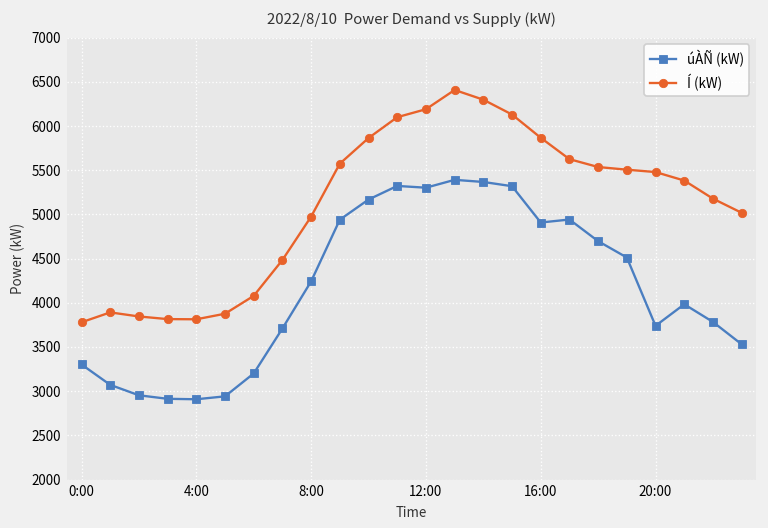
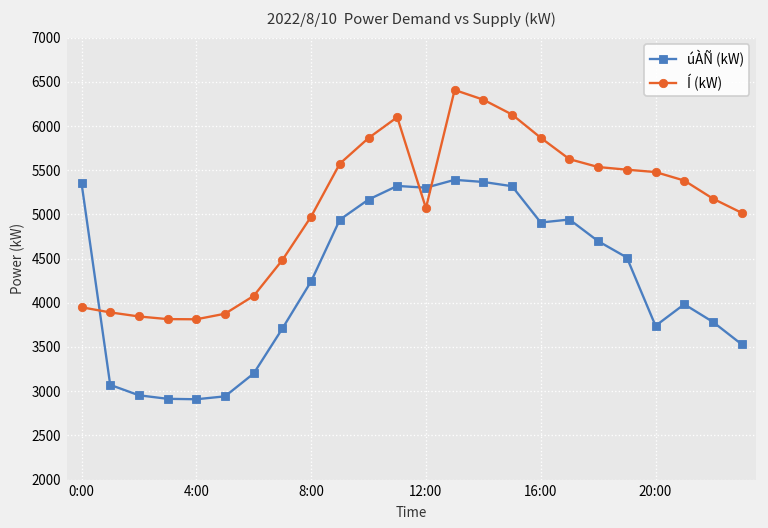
  {
    "úÀÑ (kW)": {
-     "0:00": 3300,
+     "0:00": 5400,
      "4:00": 2900,
      "8:00": 4200,
      "12:00": 5300,
      "16:00": 4900,
      "20:00": 3700
    },
    "Í (kW)": {
-     "0:00": 3800,
+     "0:00": 3900,
      "4:00": 3800,
      "8:00": 5000,
-     "12:00": 6200,
+     "12:00": 5100,
      "16:00": 5900,
      "20:00": 5500
    }
  }
